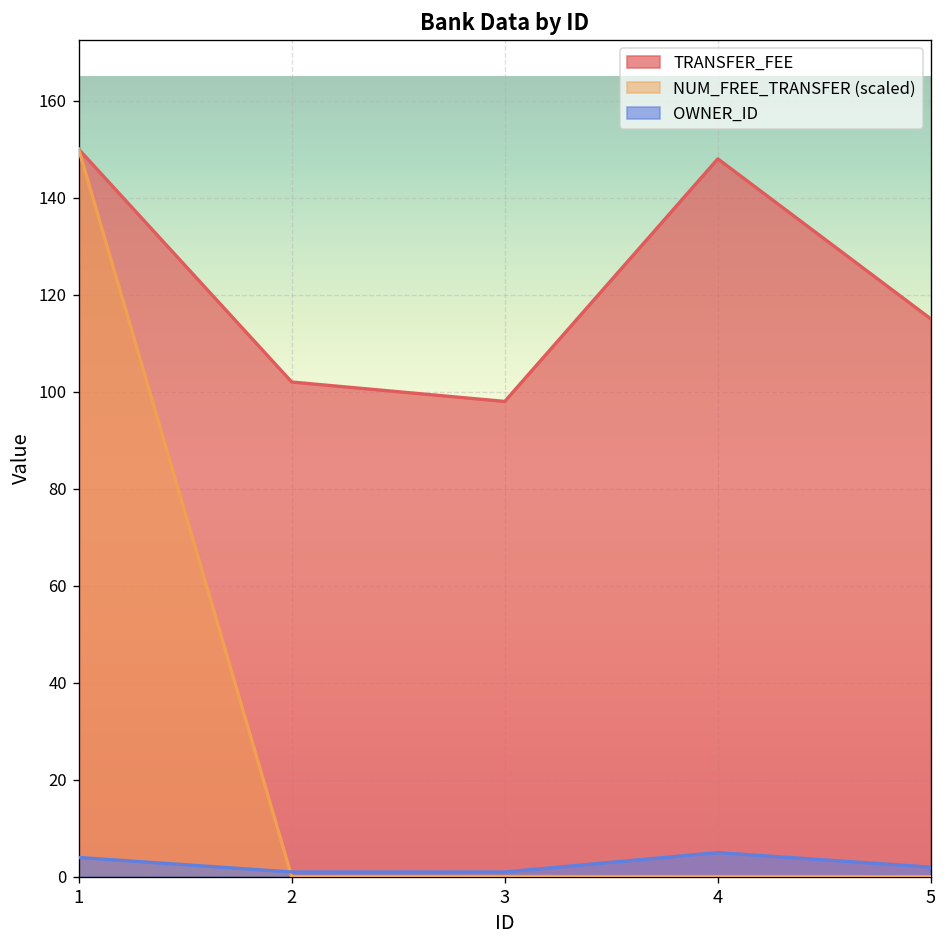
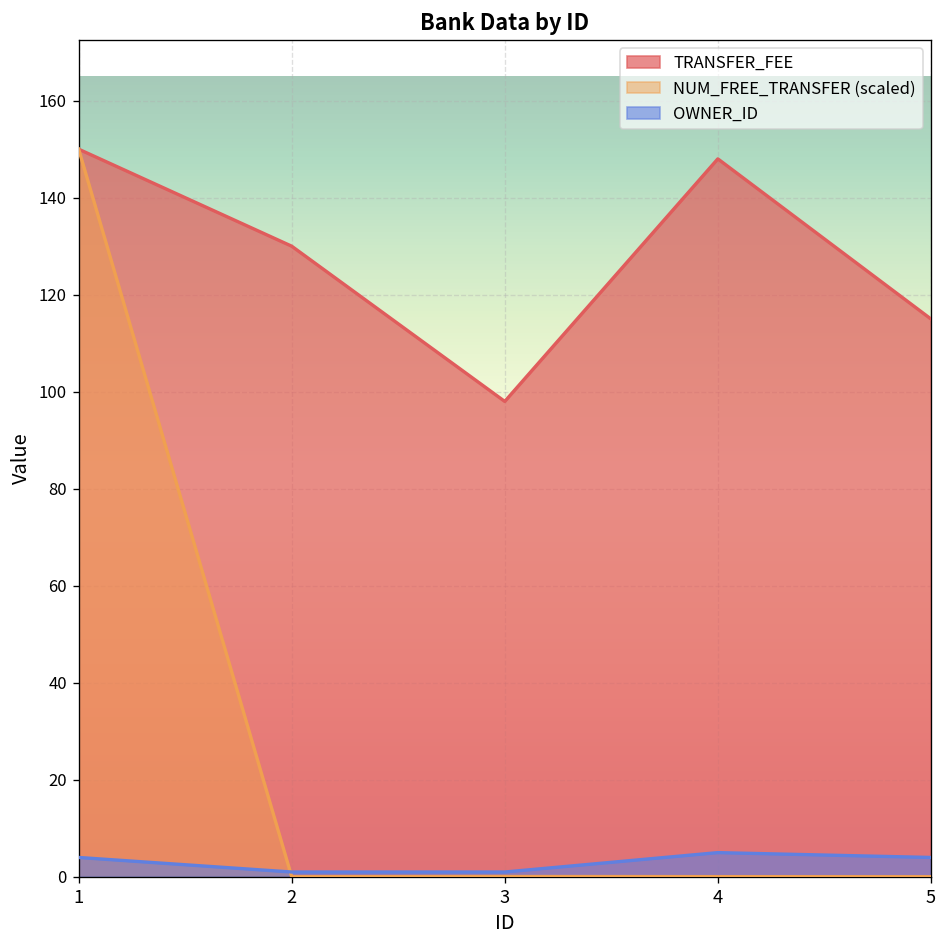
  {
    "TRANSFER_FEE": {
-     "2": 102,
+     "2": 130,
      "3": 98,
      "4": 148,
      "5": 115
    },
    "NUM_FREE_TRANSFER (scaled)": {
      "2": 0,
      "3": 0,
      "4": 0,
      "5": 0
    },
    "OWNER_ID": {
      "1": 4,
      "2": 1,
      "3": 1,
      "4": 5,
-     "5": 2
+     "5": 4
    }
  }
